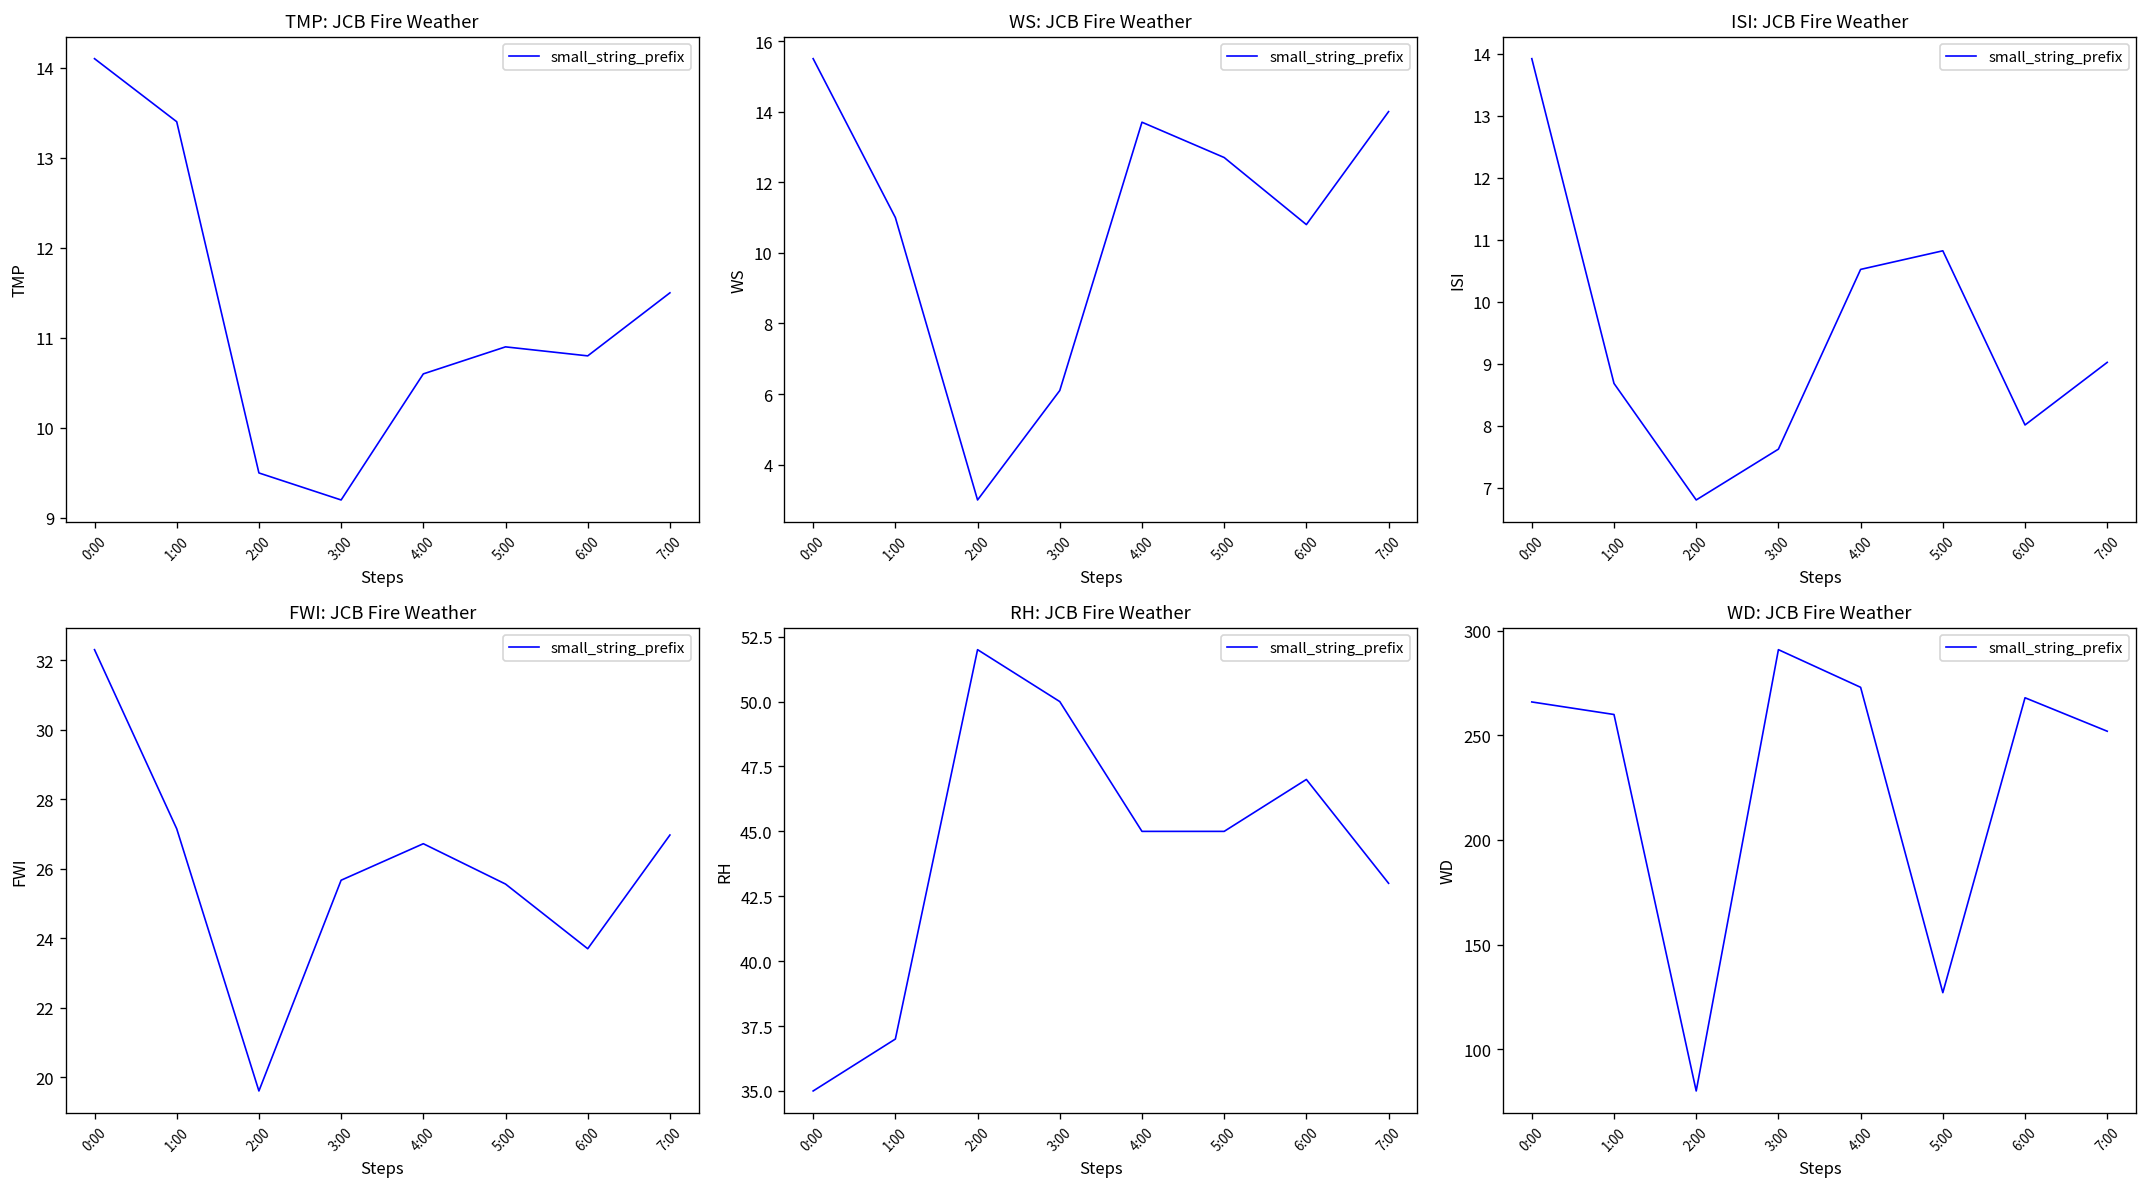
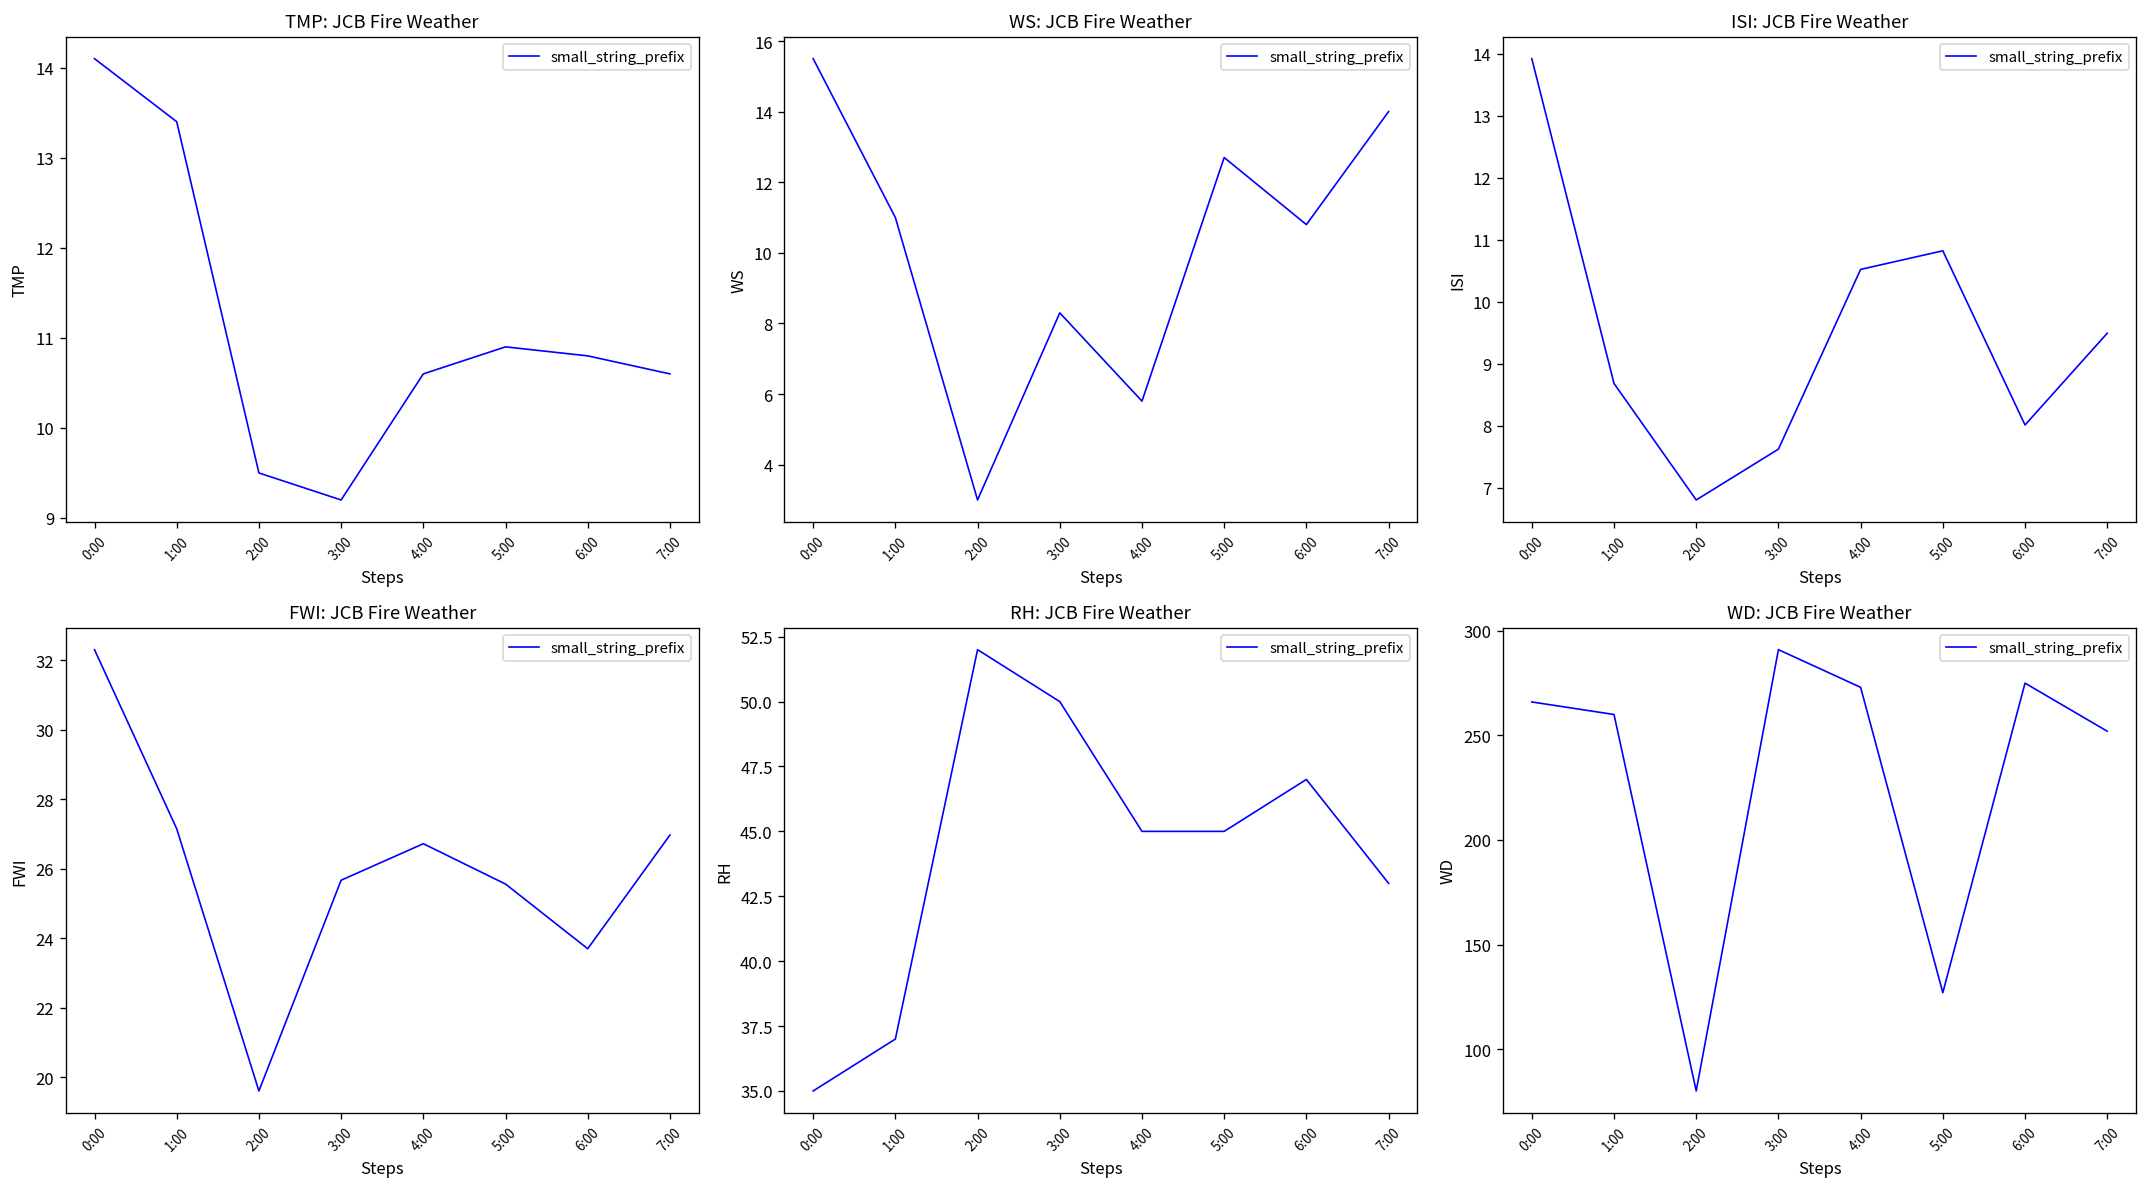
  {
    "TMP: JCB Fire Weather": {
      "0:00": 14.1,
      "1:00": 13.4,
      "2:00": 9.5,
      "3:00": 9.2,
      "4:00": 10.6,
      "5:00": 10.9,
      "6:00": 10.8,
-     "7:00": 11.5
+     "7:00": 10.6
    },
    "WS: JCB Fire Weather": {
      "0:00": 15.5,
      "1:00": 11.0,
      "2:00": 3.0,
-     "3:00": 6.1,
-     "4:00": 13.7,
+     "3:00": 8.3,
+     "4:00": 5.8,
      "5:00": 12.7,
      "6:00": 10.8,
      "7:00": 14.0
    },
    "ISI: JCB Fire Weather": {
      "0:00": 13.9,
      "1:00": 8.7,
      "2:00": 6.8,
      "3:00": 7.6,
      "4:00": 10.5,
      "5:00": 10.8,
      "6:00": 8.0,
-     "7:00": 9.0
+     "7:00": 9.5
    },
    "FWI: JCB Fire Weather": {
      "0:00": 32.3,
      "1:00": 27.2,
      "2:00": 19.6,
      "3:00": 25.7,
      "4:00": 26.7,
      "5:00": 25.6,
      "6:00": 23.7,
      "7:00": 27.0
    },
    "RH: JCB Fire Weather": {
      "0:00": 35.0,
      "1:00": 37.0,
      "2:00": 52.0,
      "3:00": 50.0,
      "4:00": 45.0,
      "5:00": 45.0,
      "6:00": 47.0,
      "7:00": 43.0
    },
    "WD: JCB Fire Weather": {
      "0:00": 266,
      "1:00": 260,
      "2:00": 80,
      "3:00": 291,
      "4:00": 273,
      "5:00": 127,
-     "6:00": 268,
+     "6:00": 275,
      "7:00": 252
    }
  }
